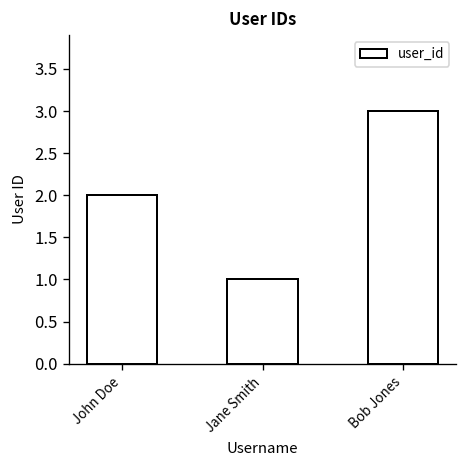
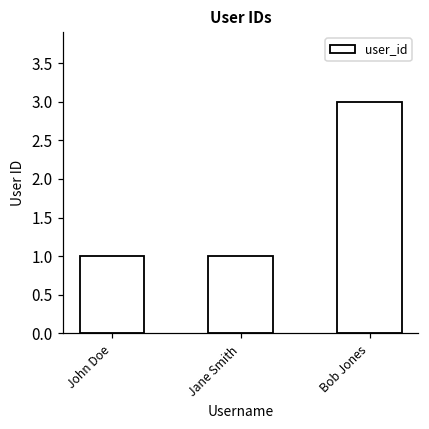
  {
-   "John Doe": 2,
+   "John Doe": 1,
    "Jane Smith": 1,
    "Bob Jones": 3
  }
